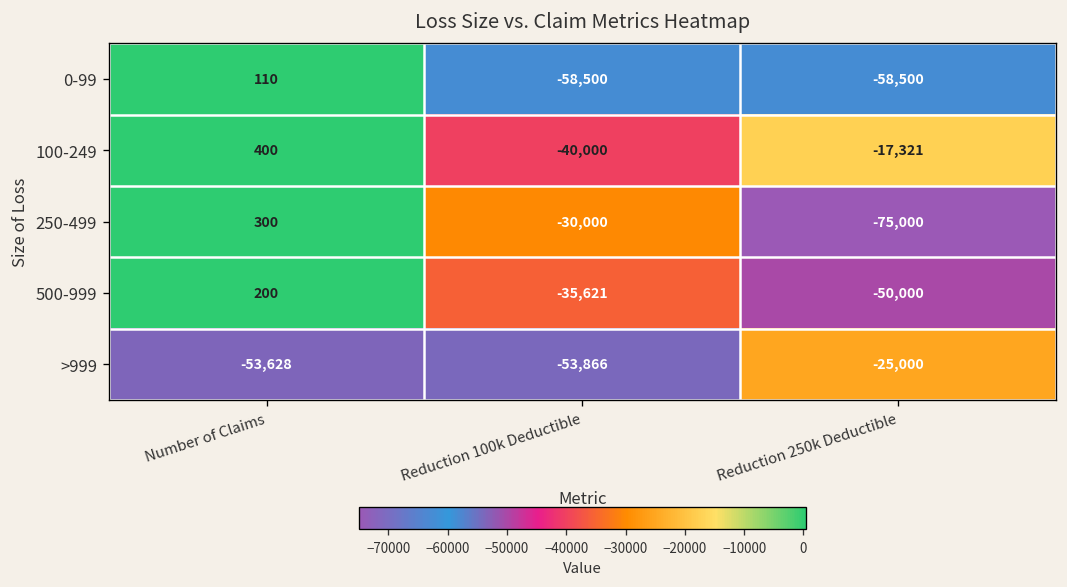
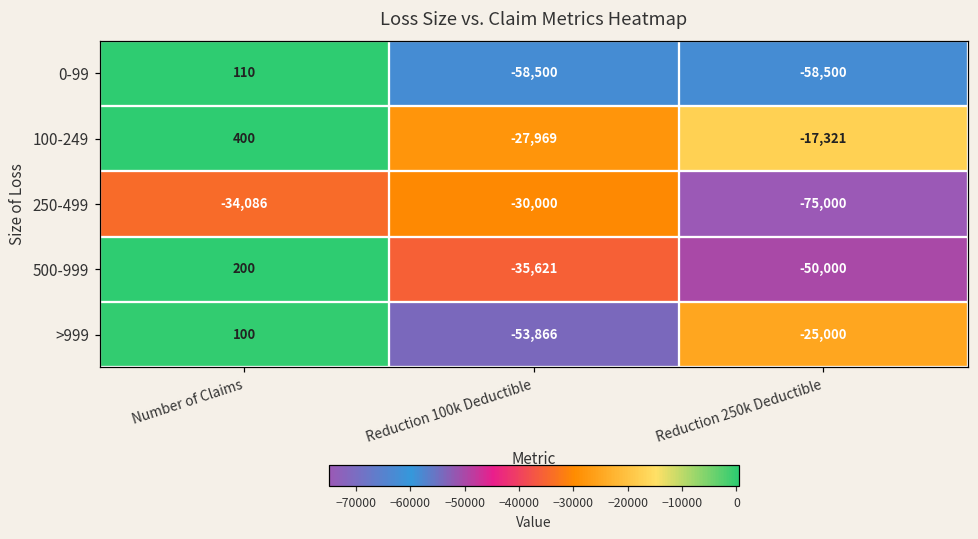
  {
    "0-99": {
      "Number of Claims": "110",
      "Reduction 100k Deductible": "-58,500",
      "Reduction 250k Deductible": "-58,500"
    },
    "100-249": {
      "Number of Claims": "400",
-     "Reduction 100k Deductible": "-40,000",
+     "Reduction 100k Deductible": "-27,969",
      "Reduction 250k Deductible": "-17,321"
    },
    "250-499": {
-     "Number of Claims": "300",
+     "Number of Claims": "-34,086",
      "Reduction 100k Deductible": "-30,000",
      "Reduction 250k Deductible": "-75,000"
    },
    "500-999": {
      "Number of Claims": "200",
      "Reduction 100k Deductible": "-35,621",
      "Reduction 250k Deductible": "-50,000"
    },
    ">999": {
-     "Number of Claims": "-53,628",
+     "Number of Claims": "100",
      "Reduction 100k Deductible": "-53,866",
      "Reduction 250k Deductible": "-25,000"
    }
  }
